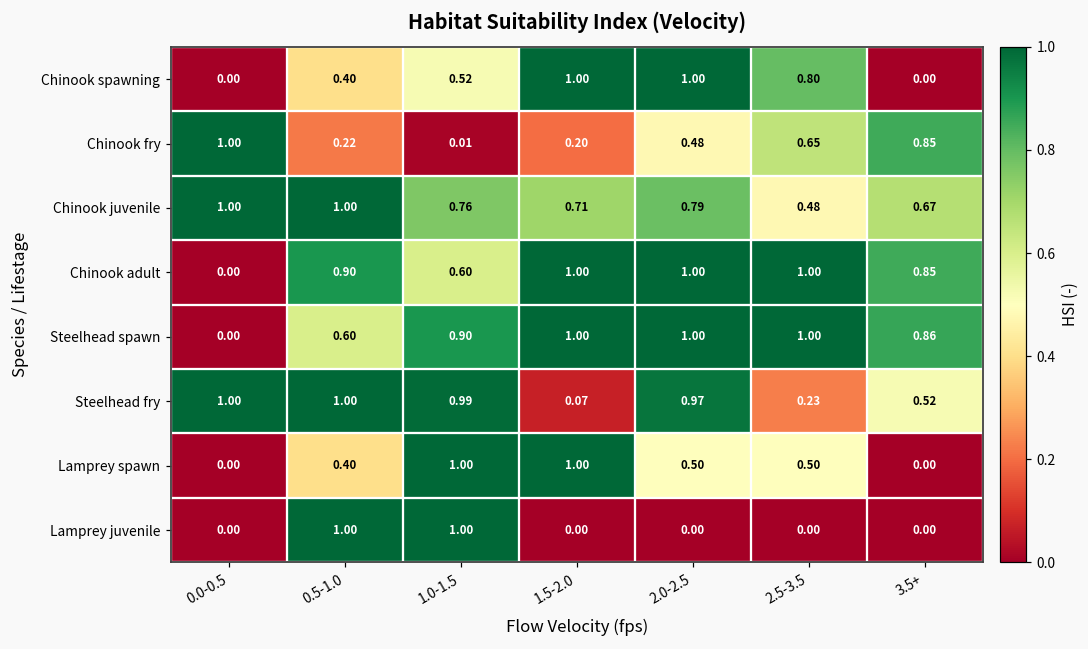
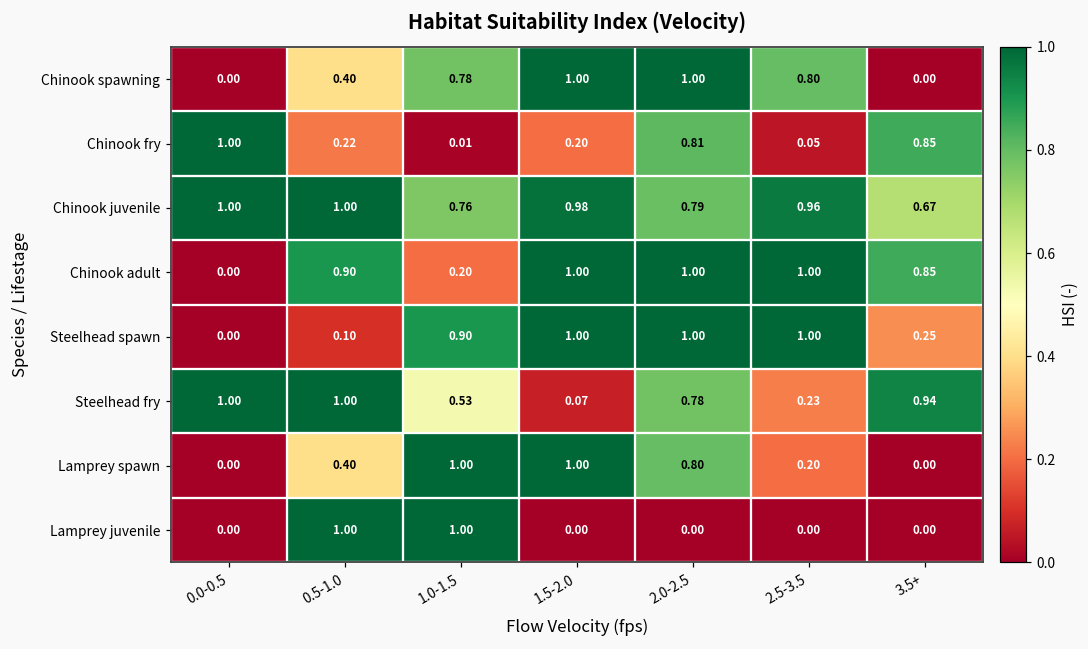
  {
    "Chinook spawning": {
      "0.0-0.5": 0.00,
      "0.5-1.0": 0.40,
-     "1.0-1.5": 0.52,
+     "1.0-1.5": 0.78,
      "1.5-2.0": 1.00,
      "2.0-2.5": 1.00,
      "2.5-3.5": 0.80,
      "3.5+": 0.00
    },
    "Chinook fry": {
      "0.0-0.5": 1.00,
      "0.5-1.0": 0.22,
      "1.0-1.5": 0.01,
      "1.5-2.0": 0.20,
-     "2.0-2.5": 0.48,
-     "2.5-3.5": 0.65,
+     "2.0-2.5": 0.81,
+     "2.5-3.5": 0.05,
      "3.5+": 0.85
    },
    "Chinook juvenile": {
      "0.0-0.5": 1.00,
      "0.5-1.0": 1.00,
      "1.0-1.5": 0.76,
-     "1.5-2.0": 0.71,
+     "1.5-2.0": 0.98,
      "2.0-2.5": 0.79,
-     "2.5-3.5": 0.48,
+     "2.5-3.5": 0.96,
      "3.5+": 0.67
    },
    "Chinook adult": {
      "0.0-0.5": 0.00,
      "0.5-1.0": 0.90,
-     "1.0-1.5": 0.60,
+     "1.0-1.5": 0.20,
      "1.5-2.0": 1.00,
      "2.0-2.5": 1.00,
      "2.5-3.5": 1.00,
      "3.5+": 0.85
    },
    "Steelhead spawn": {
      "0.0-0.5": 0.00,
-     "0.5-1.0": 0.60,
+     "0.5-1.0": 0.10,
      "1.0-1.5": 0.90,
      "1.5-2.0": 1.00,
      "2.0-2.5": 1.00,
      "2.5-3.5": 1.00,
-     "3.5+": 0.86
+     "3.5+": 0.25
    },
    "Steelhead fry": {
      "0.0-0.5": 1.00,
      "0.5-1.0": 1.00,
-     "1.0-1.5": 0.99,
+     "1.0-1.5": 0.53,
      "1.5-2.0": 0.07,
-     "2.0-2.5": 0.97,
+     "2.0-2.5": 0.78,
      "2.5-3.5": 0.23,
-     "3.5+": 0.52
+     "3.5+": 0.94
    },
    "Lamprey spawn": {
      "0.0-0.5": 0.00,
      "0.5-1.0": 0.40,
      "1.0-1.5": 1.00,
      "1.5-2.0": 1.00,
-     "2.0-2.5": 0.50,
-     "2.5-3.5": 0.50,
+     "2.0-2.5": 0.80,
+     "2.5-3.5": 0.20,
      "3.5+": 0.00
    },
    "Lamprey juvenile": {
      "0.0-0.5": 0.00,
      "0.5-1.0": 1.00,
      "1.0-1.5": 1.00,
      "1.5-2.0": 0.00,
      "2.0-2.5": 0.00,
      "2.5-3.5": 0.00,
      "3.5+": 0.00
    }
  }
